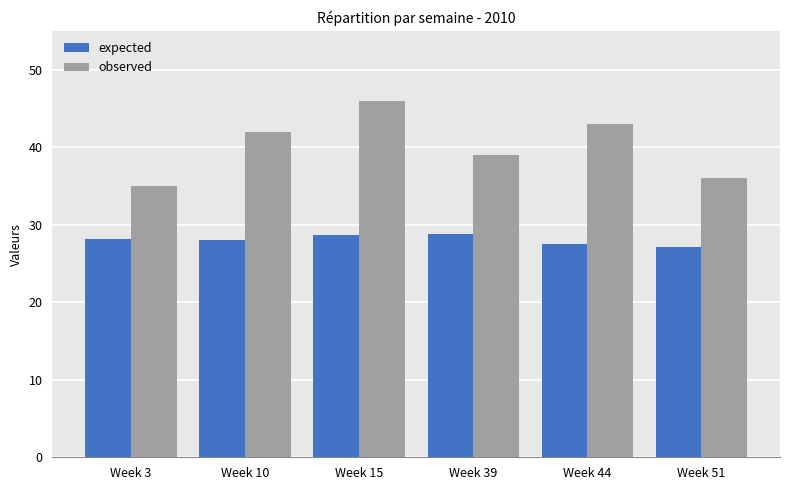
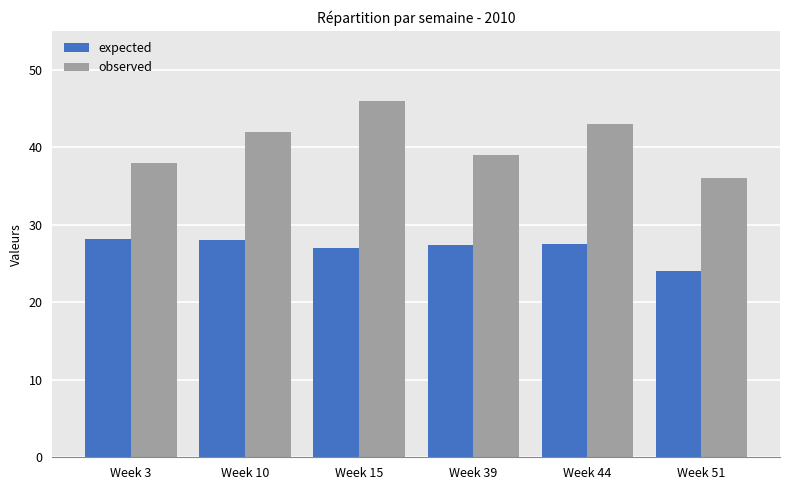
  {
    "expected": {
      "Week 3": 28,
      "Week 10": 28,
-     "Week 15": 29,
-     "Week 39": 29,
+     "Week 15": 27,
+     "Week 39": 27,
      "Week 44": 28,
-     "Week 51": 27
+     "Week 51": 24
    },
    "observed": {
-     "Week 3": 35,
+     "Week 3": 38,
      "Week 10": 42,
      "Week 15": 46,
      "Week 39": 39,
      "Week 44": 43,
      "Week 51": 36
    }
  }
